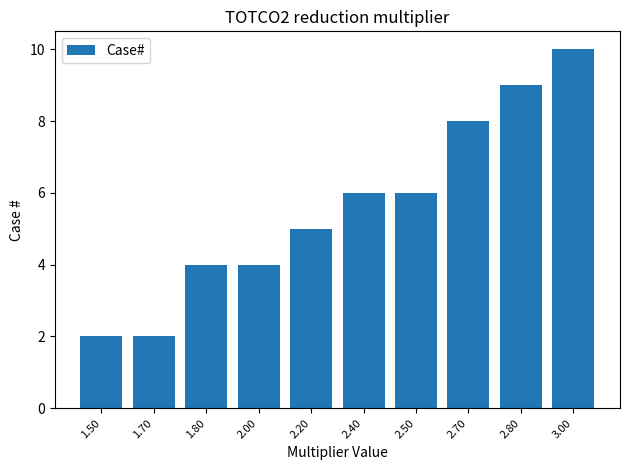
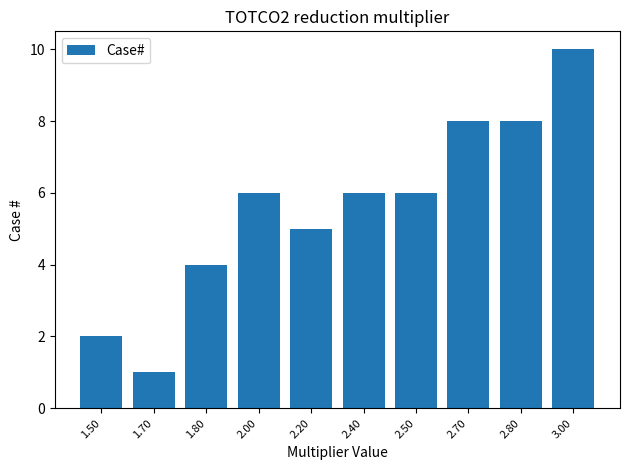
  {
    "1.50": 2,
-   "1.70": 2,
+   "1.70": 1,
    "1.80": 4,
-   "2.00": 4,
+   "2.00": 6,
    "2.20": 5,
    "2.40": 6,
    "2.50": 6,
    "2.70": 8,
-   "2.80": 9,
+   "2.80": 8,
    "3.00": 10
  }
